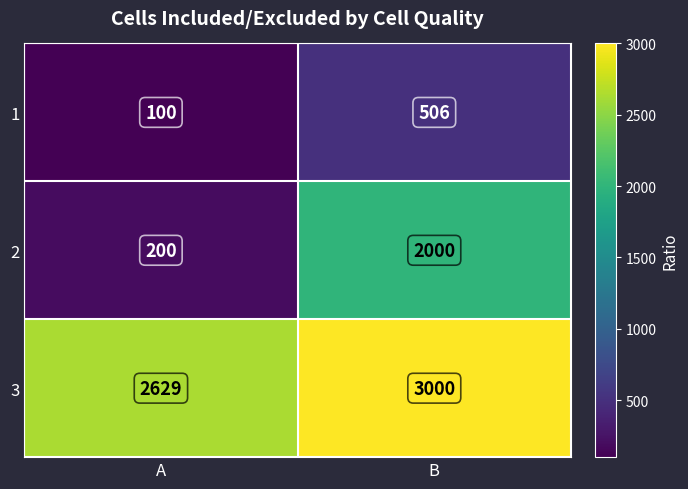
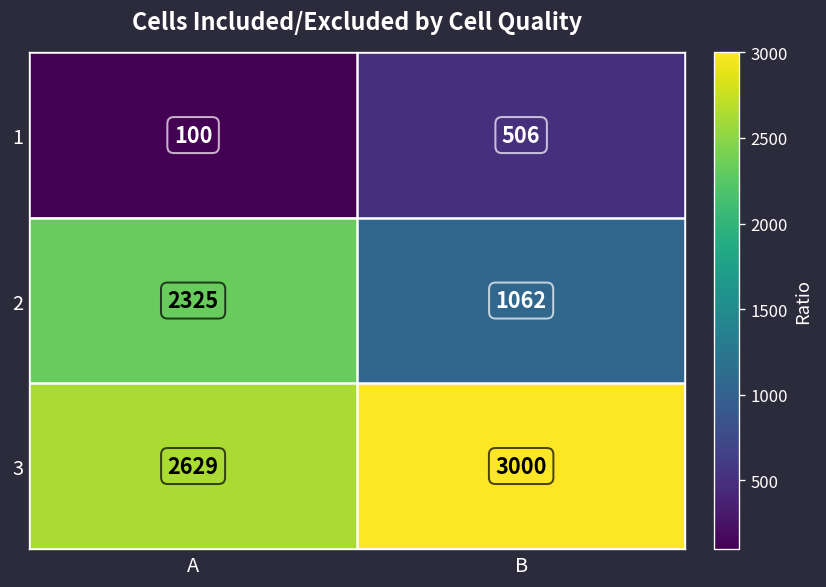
  {
    "2": {
-     "A": 200,
-     "B": 2000
+     "A": 2325,
+     "B": 1062
    }
  }
